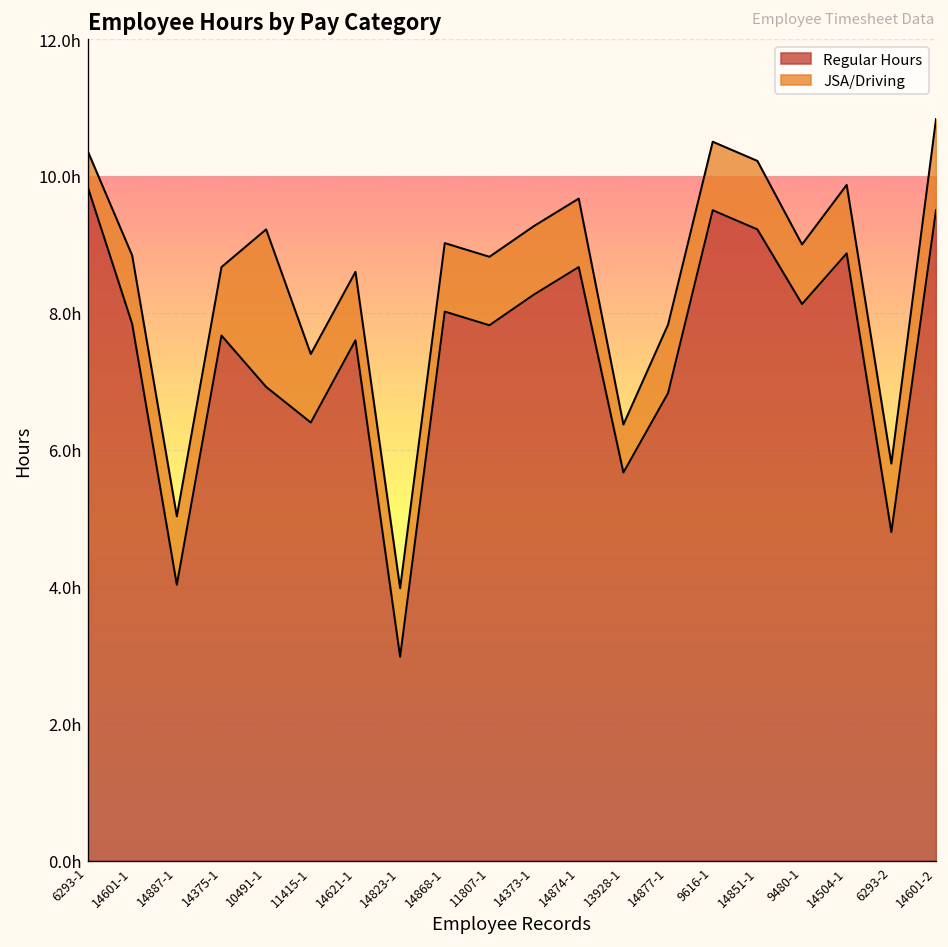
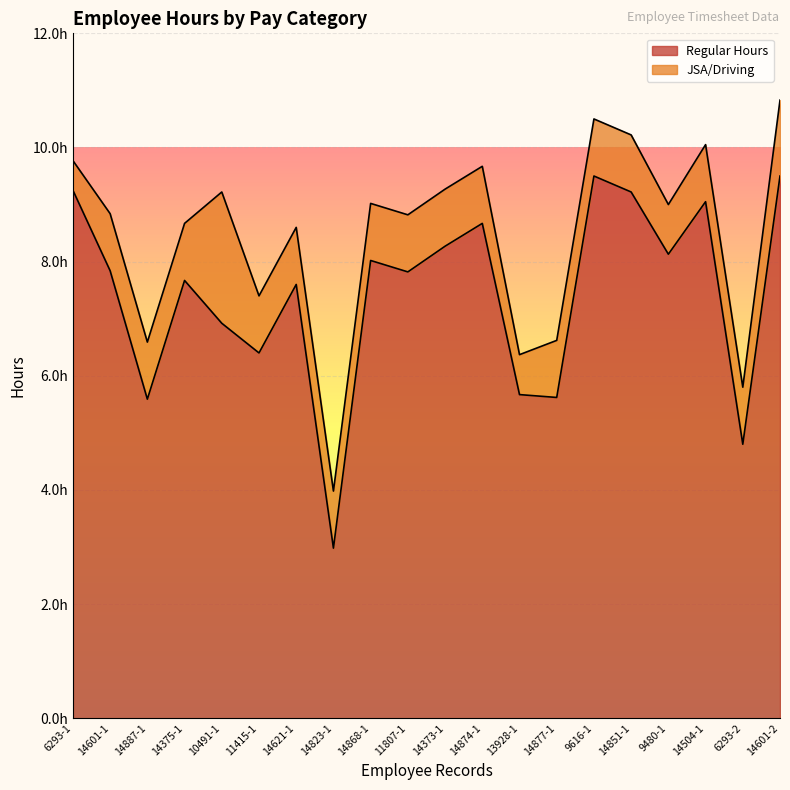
  {
    "Regular Hours": {
-     "6293-1": "9.9h",
+     "6293-1": "9.3h",
      "14601-1": "7.8h",
-     "14887-1": "4.0h",
+     "14887-1": "5.6h",
      "14375-1": "7.7h",
      "10491-1": "6.9h",
      "11415-1": "6.4h",
      "14621-1": "7.6h",
      "14823-1": "3.0h",
      "14868-1": "8.0h",
      "11807-1": "7.8h",
      "14373-1": "8.3h",
      "14874-1": "8.7h",
      "13928-1": "5.7h",
-     "14877-1": "6.8h",
+     "14877-1": "5.6h",
      "9616-1": "9.5h",
      "14851-1": "9.2h",
      "9480-1": "8.1h",
-     "14504-1": "8.9h",
+     "14504-1": "9.1h",
      "6293-2": "4.8h",
      "14601-2": "9.5h"
    },
    "JSA/Driving": {
      "6293-1": "0.5h",
      "14601-1": "1.0h",
      "14887-1": "1.0h",
      "14375-1": "1.0h",
      "10491-1": "2.3h",
      "11415-1": "1.0h",
      "14621-1": "1.0h",
      "14823-1": "1.0h",
      "14868-1": "1.0h",
      "11807-1": "1.0h",
      "14373-1": "1.0h",
      "14874-1": "1.0h",
      "13928-1": "0.7h",
      "14877-1": "1.0h",
      "9616-1": "1.0h",
      "14851-1": "1.0h",
      "9480-1": "0.9h",
      "14504-1": "1.0h",
      "6293-2": "1.0h",
      "14601-2": "1.3h"
    }
  }
